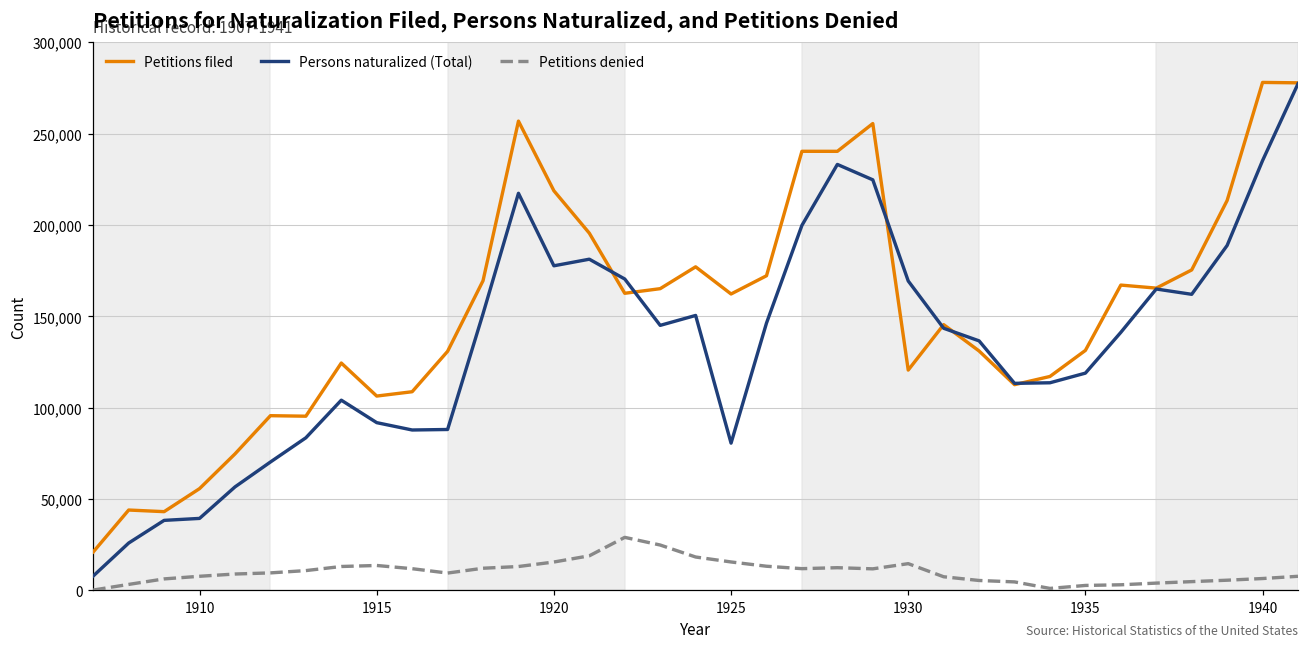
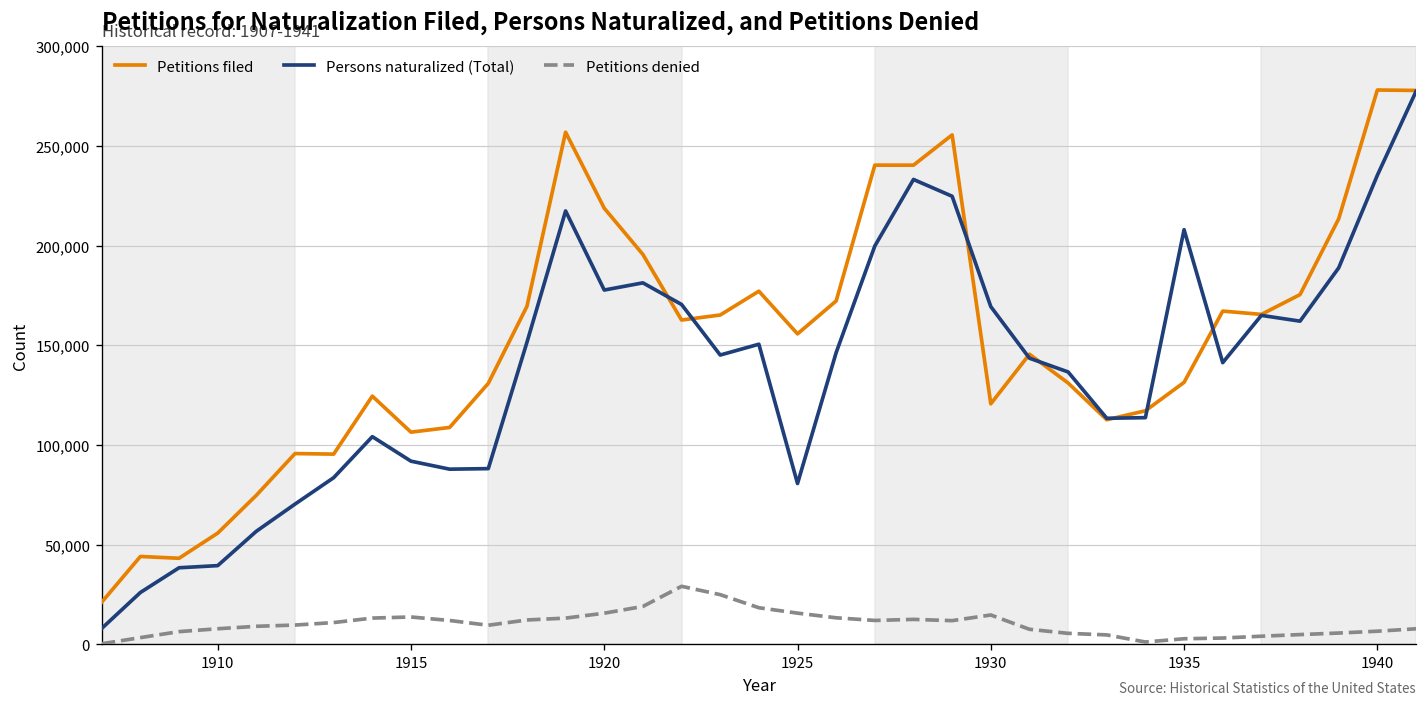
  {
    "Petitions filed": {
      "1910": "56,000",
      "1915": "106,000",
      "1920": "219,000",
-     "1925": "162,000",
+     "1925": "156,000",
      "1930": "121,000",
      "1935": "131,000",
      "1940": "278,000"
    },
    "Persons naturalized (Total)": {
      "1910": "39,000",
      "1915": "92,000",
      "1920": "178,000",
      "1925": "81,000",
      "1930": "169,000",
-     "1935": "119,000",
+     "1935": "208,000",
      "1940": "235,000"
    },
    "Petitions denied": {
      "1910": "8,000",
      "1915": "14,000",
      "1920": "16,000",
      "1925": "16,000",
      "1930": "15,000",
      "1935": "3,000",
      "1940": "7,000"
    }
  }
